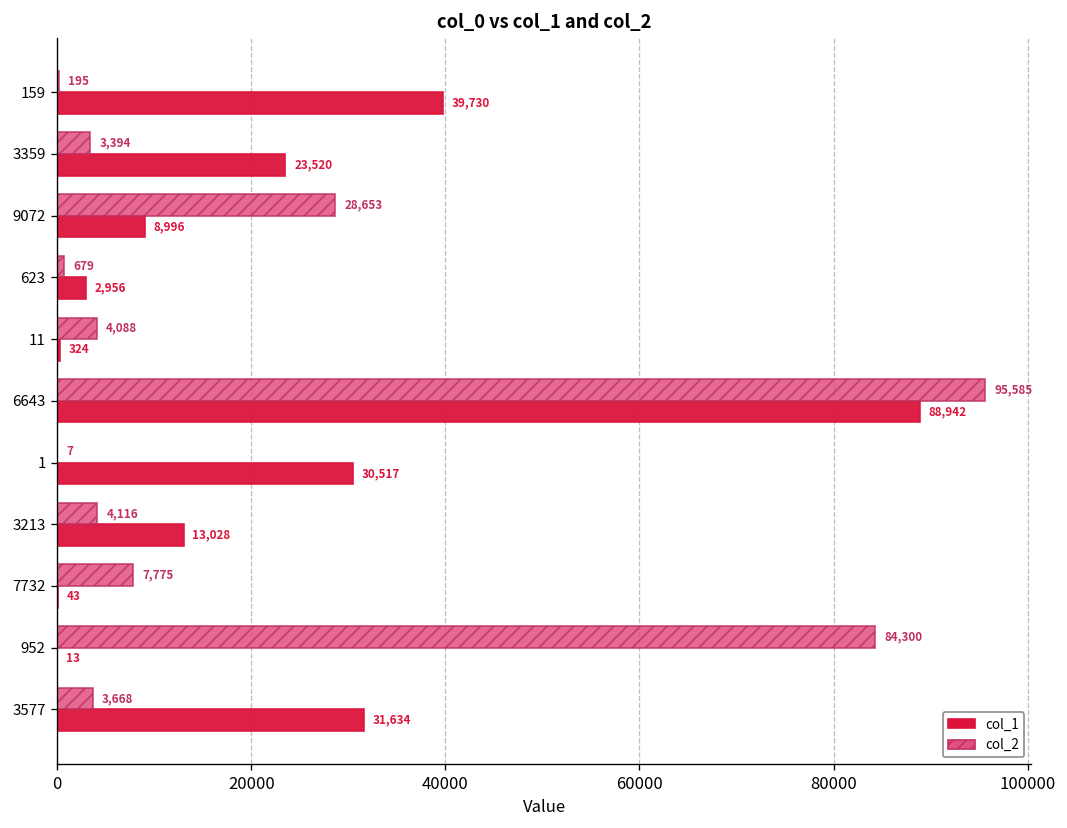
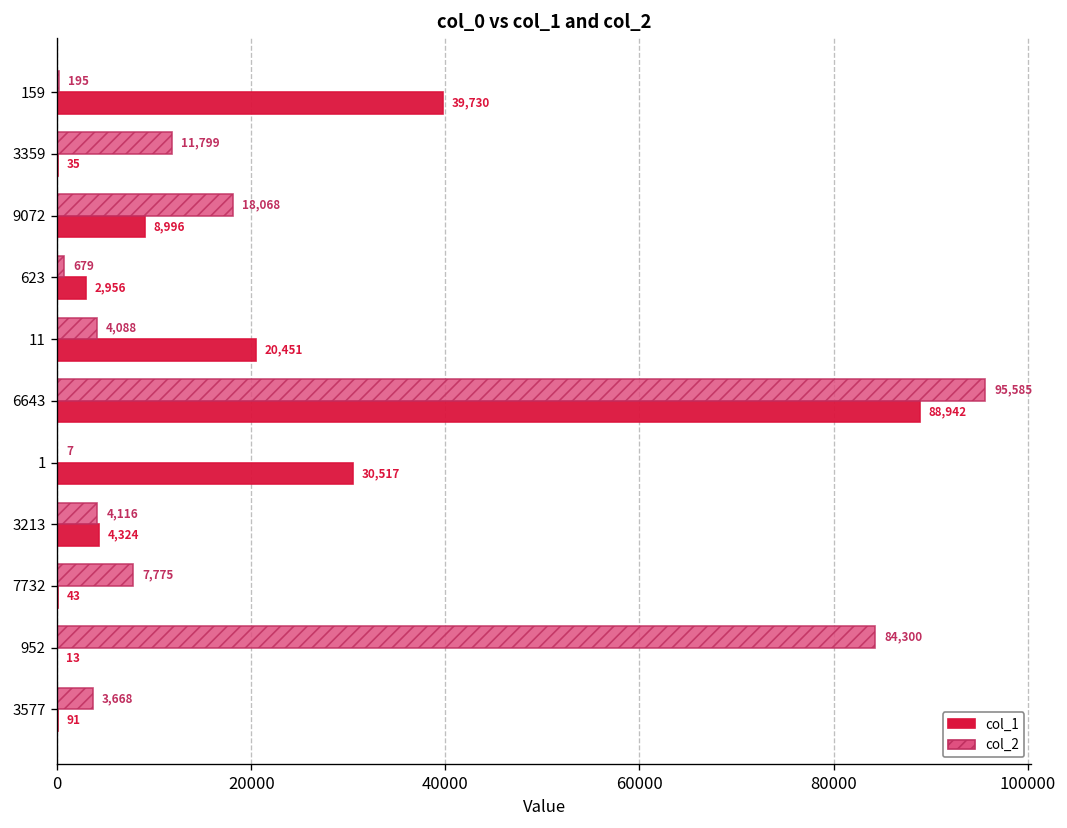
  {
    "col_1": {
      "159": "39,730",
-     "3359": "23,520",
+     "3359": "35",
      "9072": "8,996",
      "623": "2,956",
-     "11": "324",
+     "11": "20,451",
      "6643": "88,942",
      "1": "30,517",
-     "3213": "13,028",
+     "3213": "4,324",
      "7732": "43",
      "952": "13",
-     "3577": "31,634"
+     "3577": "91"
    },
    "col_2": {
      "159": "195",
-     "3359": "3,394",
-     "9072": "28,653",
+     "3359": "11,799",
+     "9072": "18,068",
      "623": "679",
      "11": "4,088",
      "6643": "95,585",
      "1": "7",
      "3213": "4,116",
      "7732": "7,775",
      "952": "84,300",
      "3577": "3,668"
    }
  }
